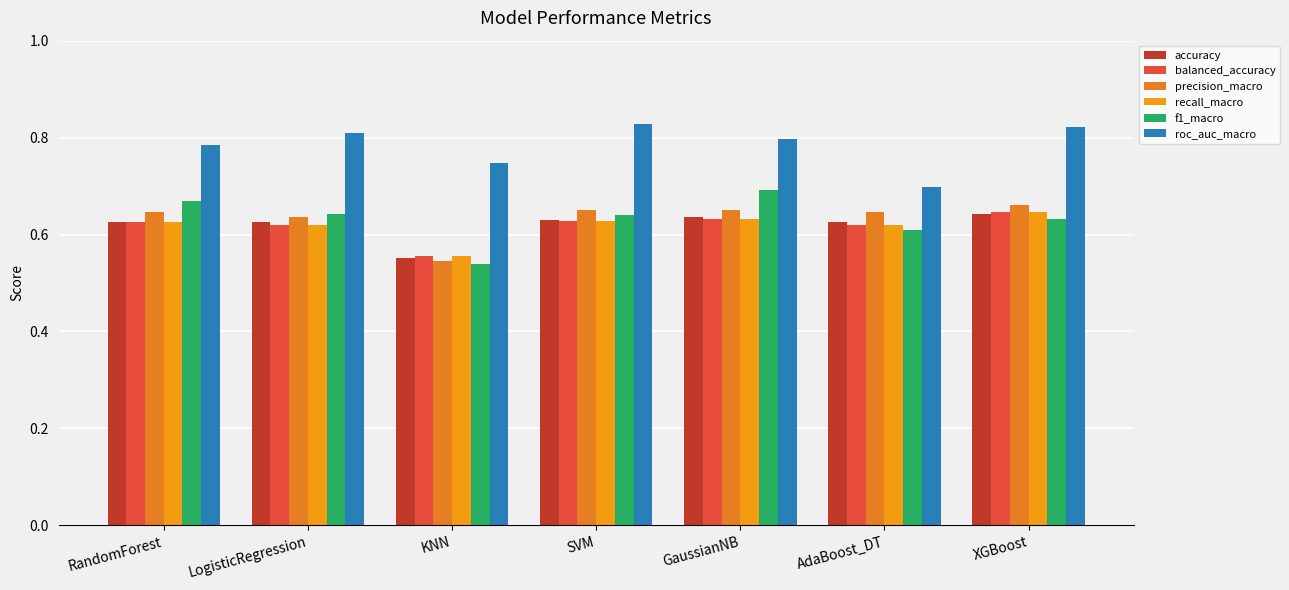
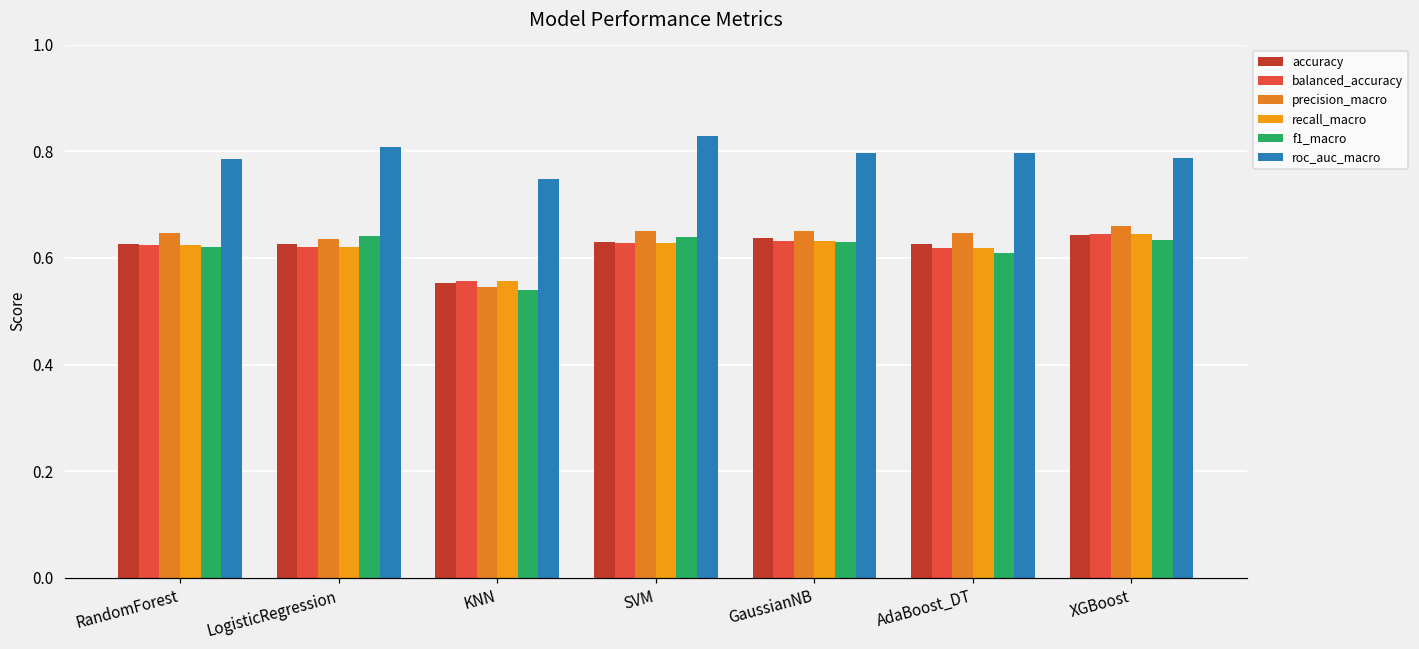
  {
    "f1_macro": {
-     "RandomForest": 0.67,
+     "RandomForest": 0.62,
      "LogisticRegression": 0.64,
      "KNN": 0.54,
      "SVM": 0.64,
-     "GaussianNB": 0.69,
+     "GaussianNB": 0.63,
      "AdaBoost_DT": 0.61,
      "XGBoost": 0.63
    },
    "roc_auc_macro": {
      "RandomForest": 0.79,
      "LogisticRegression": 0.81,
      "KNN": 0.75,
      "SVM": 0.83,
      "GaussianNB": 0.80,
-     "AdaBoost_DT": 0.70,
-     "XGBoost": 0.82
+     "AdaBoost_DT": 0.80,
+     "XGBoost": 0.79
    }
  }
